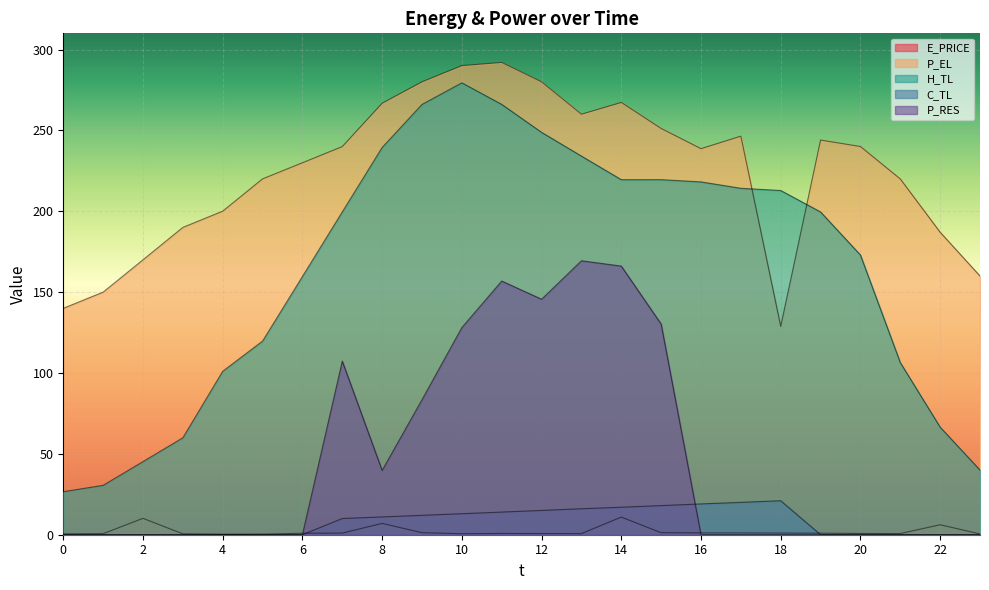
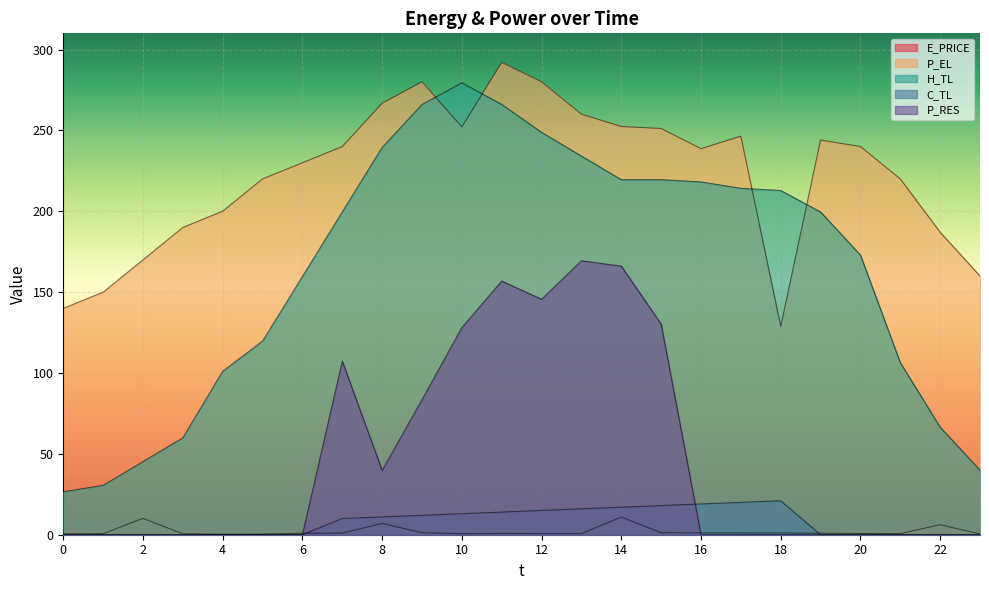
  {
    "E_PRICE": {
      "2": 10,
      "8": 7,
      "10": 1,
      "12": 1,
      "14": 11,
      "22": 6
    },
    "P_EL": {
      "0": 140,
      "2": 170,
      "4": 200,
      "6": 230,
      "8": 267,
-     "10": 290,
+     "10": 252,
      "12": 280,
-     "14": 267,
+     "14": 252,
      "16": 239,
      "18": 129,
      "20": 240,
      "22": 187
    }
  }
